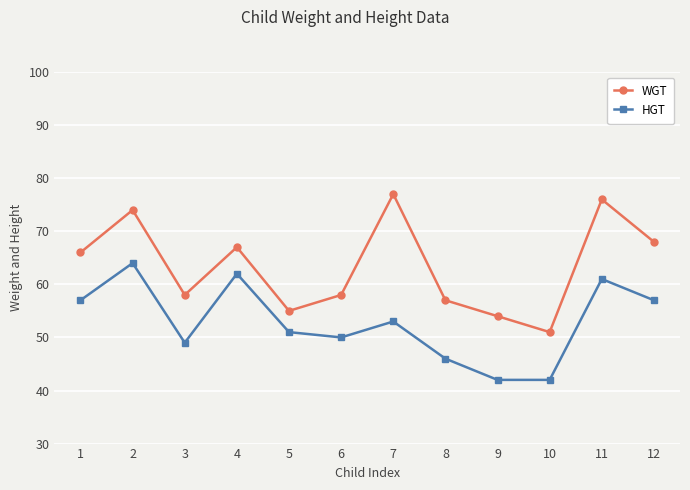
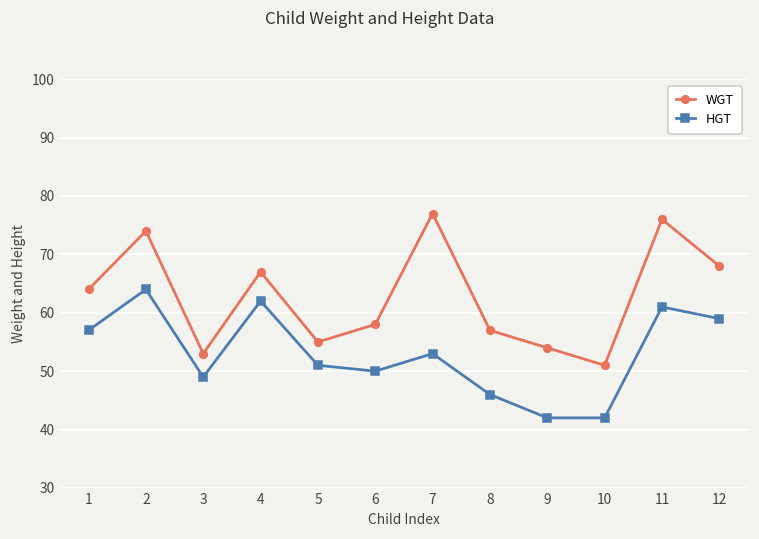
  {
    "WGT": {
-     "1": 66,
+     "1": 64,
      "2": 74,
-     "3": 58,
+     "3": 53,
      "4": 67,
      "5": 55,
      "6": 58,
      "7": 77,
      "8": 57,
      "9": 54,
      "10": 51,
      "11": 76,
      "12": 68
    },
    "HGT": {
      "1": 57,
      "2": 64,
      "3": 49,
      "4": 62,
      "5": 51,
      "6": 50,
      "7": 53,
      "8": 46,
      "9": 42,
      "10": 42,
      "11": 61,
-     "12": 57
+     "12": 59
    }
  }
